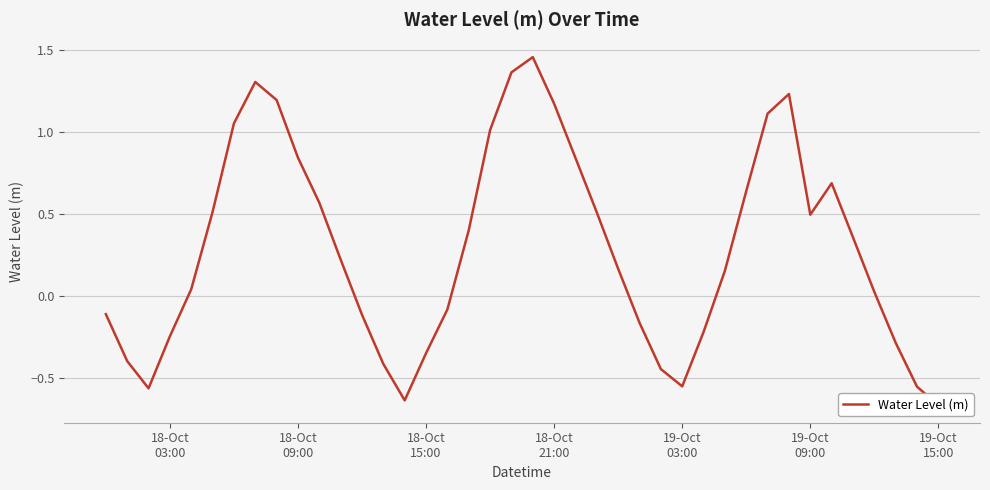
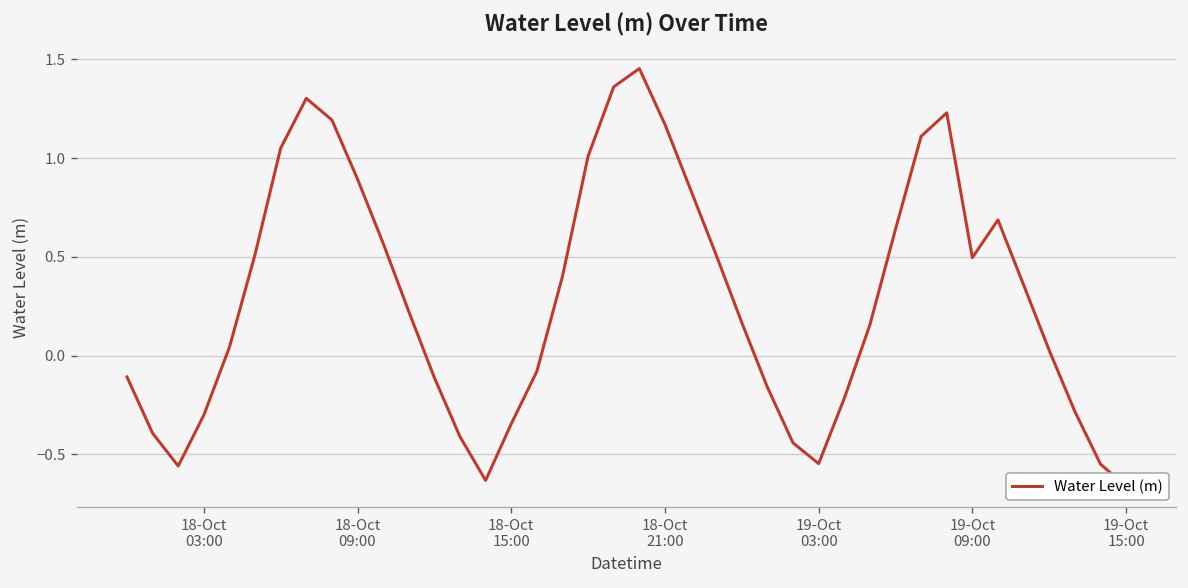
  {
-   "18-Oct 03:00": -0.24,
-   "18-Oct 09:00": 0.84,
+   "18-Oct 03:00": -0.30,
+   "18-Oct 09:00": 0.89,
    "18-Oct 15:00": -0.35,
    "18-Oct 21:00": 1.17,
    "19-Oct 03:00": -0.55,
    "19-Oct 09:00": 0.50
  }
